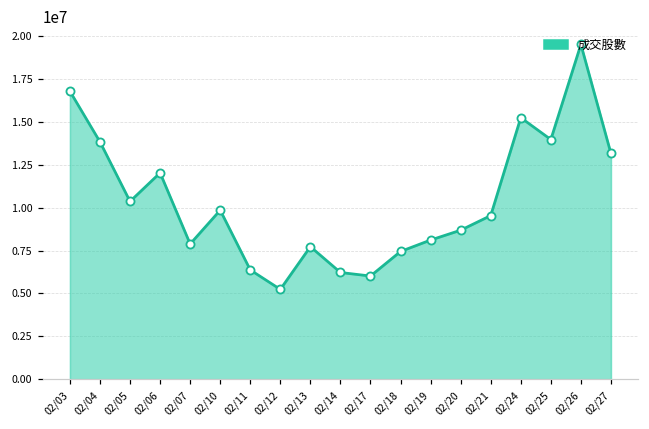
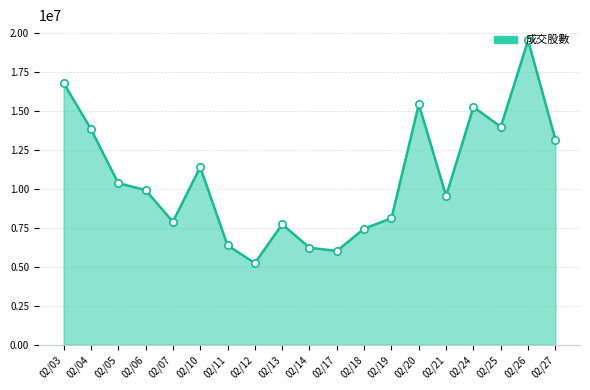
  {
    "02/03": 16800000,
    "02/04": 13800000,
    "02/05": 10400000,
-   "02/06": 12000000,
+   "02/06": 9900000,
    "02/07": 7900000,
-   "02/10": 9900000,
+   "02/10": 11400000,
    "02/11": 6400000,
    "02/12": 5200000,
    "02/13": 7700000,
    "02/14": 6200000,
    "02/17": 6000000,
    "02/18": 7400000,
    "02/19": 8100000,
-   "02/20": 8700000,
+   "02/20": 15400000,
    "02/21": 9500000,
    "02/24": 15200000,
    "02/25": 14000000,
    "02/26": 19500000,
    "02/27": 13200000
  }
